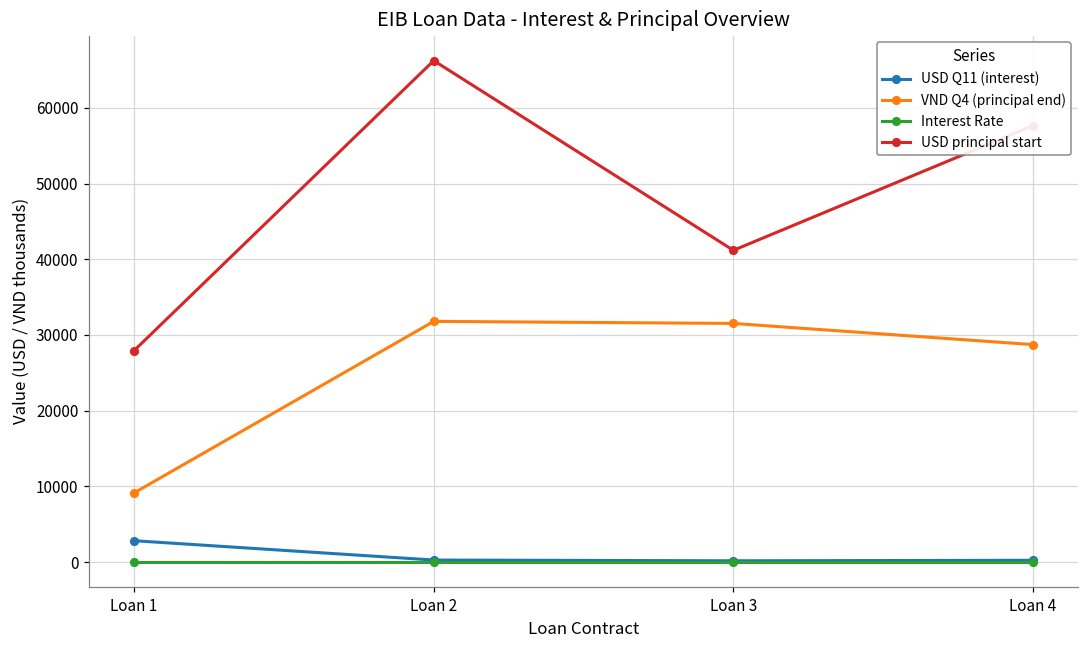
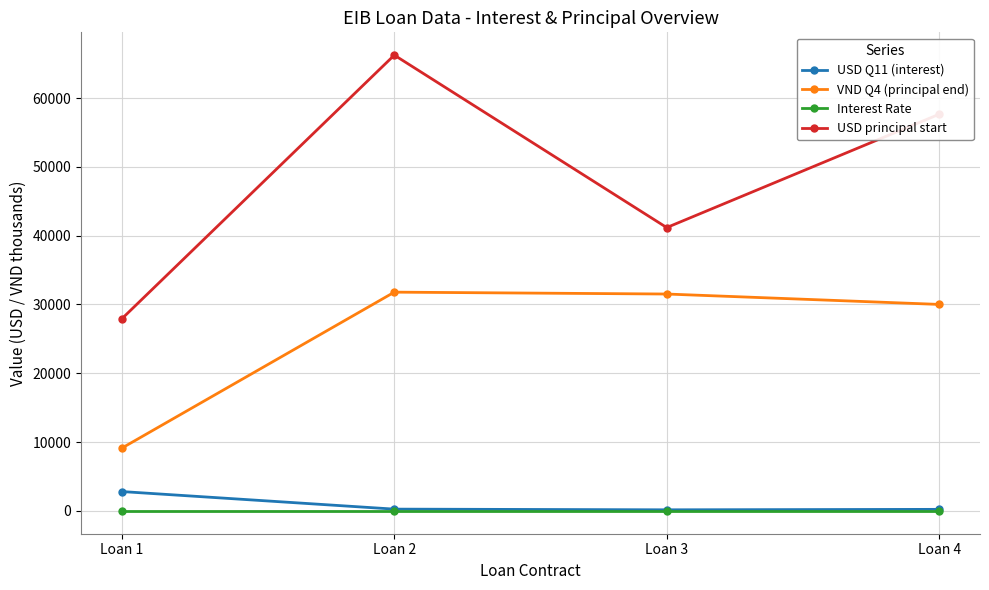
  {
    "USD Q11 (interest)": {
      "Loan 1": 3000
    },
    "VND Q4 (principal end)": {
      "Loan 1": 9000,
      "Loan 2": 32000,
      "Loan 3": 32000,
-     "Loan 4": 29000
+     "Loan 4": 30000
    },
    "Interest Rate": {
      "Loan 1": 0
    },
    "USD principal start": {
      "Loan 1": 28000,
      "Loan 2": 66000,
      "Loan 3": 41000
    }
  }
